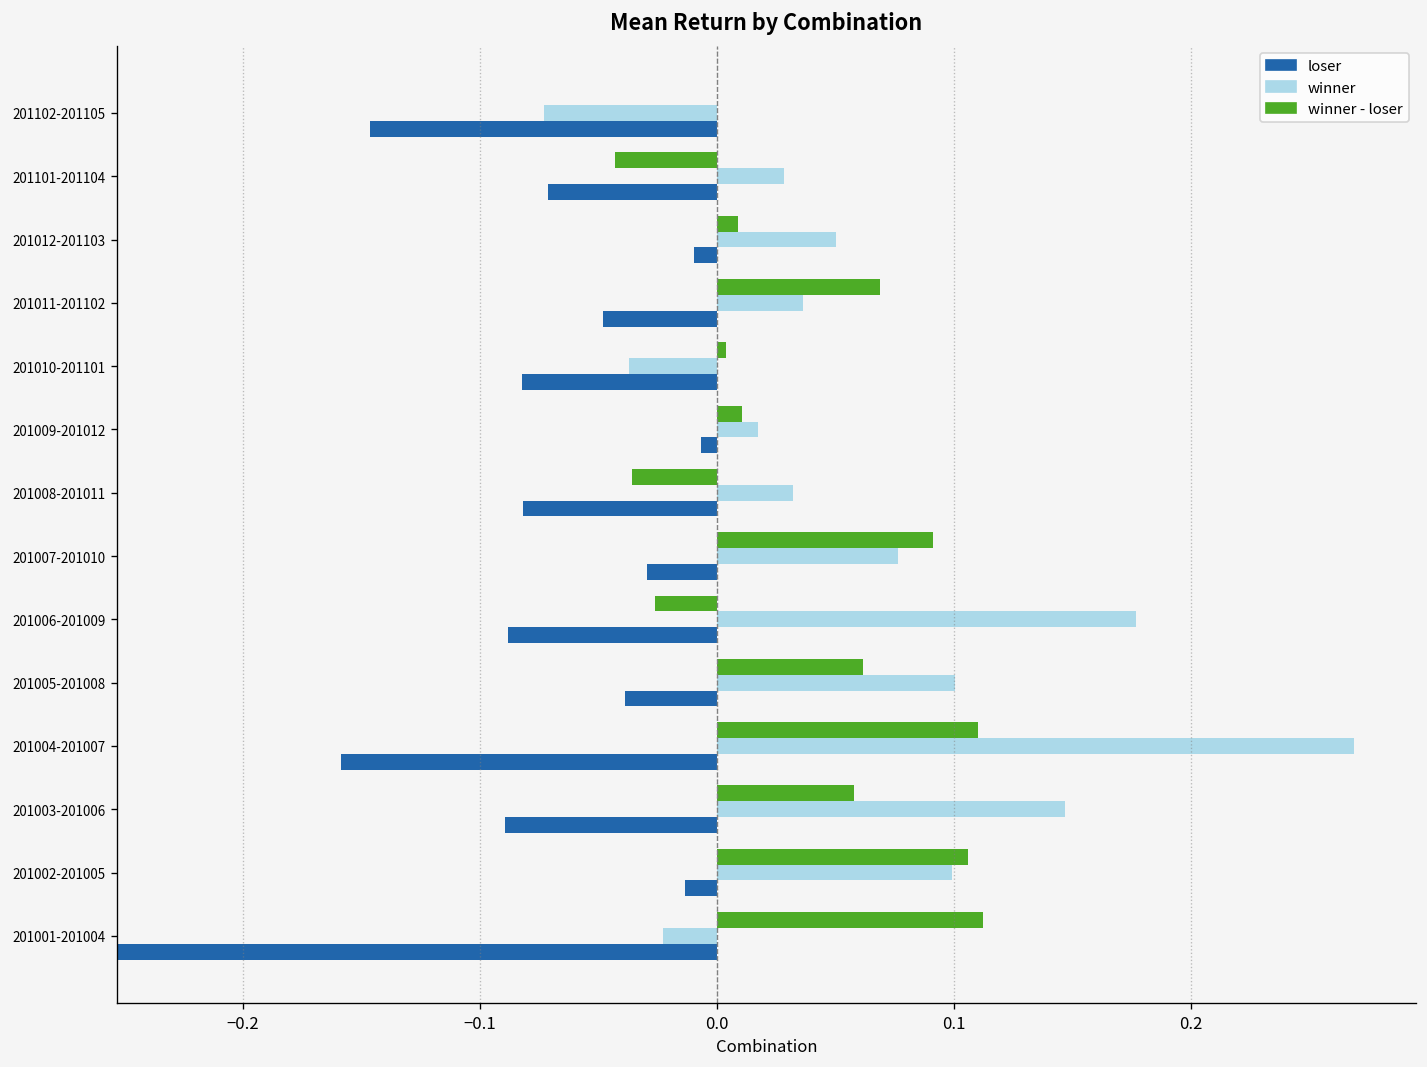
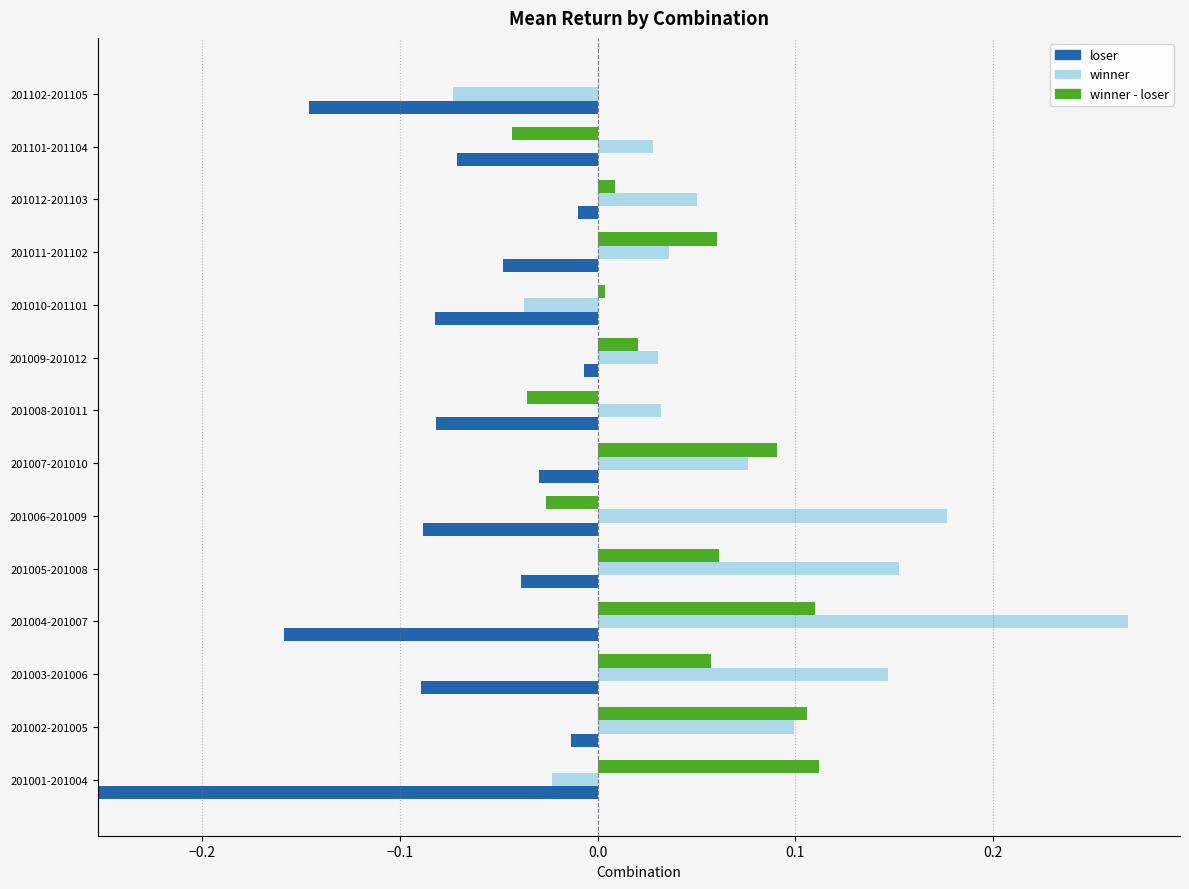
  {
    "winner": {
      "201102-201105": -0.073,
      "201101-201104": 0.028,
      "201012-201103": 0.050,
      "201011-201102": 0.036,
      "201010-201101": -0.037,
-     "201009-201012": 0.017,
+     "201009-201012": 0.030,
      "201008-201011": 0.032,
      "201007-201010": 0.076,
      "201006-201009": 0.177,
-     "201005-201008": 0.101,
+     "201005-201008": 0.153,
      "201004-201007": 0.269,
      "201003-201006": 0.147,
      "201002-201005": 0.099,
      "201001-201004": -0.023
    },
    "winner - loser": {
      "201102-201105": 0.000,
      "201101-201104": -0.043,
      "201012-201103": 0.009,
-     "201011-201102": 0.069,
+     "201011-201102": 0.060,
      "201010-201101": 0.004,
-     "201009-201012": 0.011,
+     "201009-201012": 0.020,
      "201008-201011": -0.036,
      "201007-201010": 0.091,
      "201006-201009": -0.026,
      "201005-201008": 0.062,
      "201004-201007": 0.110,
      "201003-201006": 0.058,
      "201002-201005": 0.106,
      "201001-201004": 0.112
    }
  }
